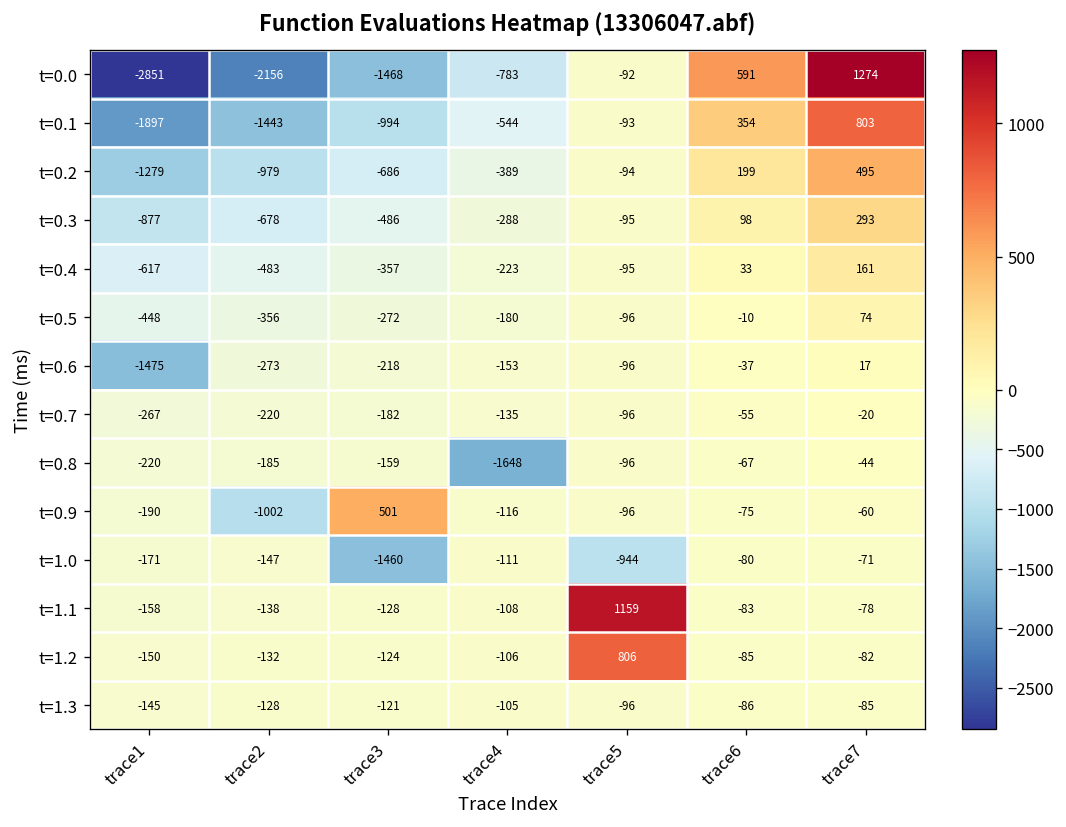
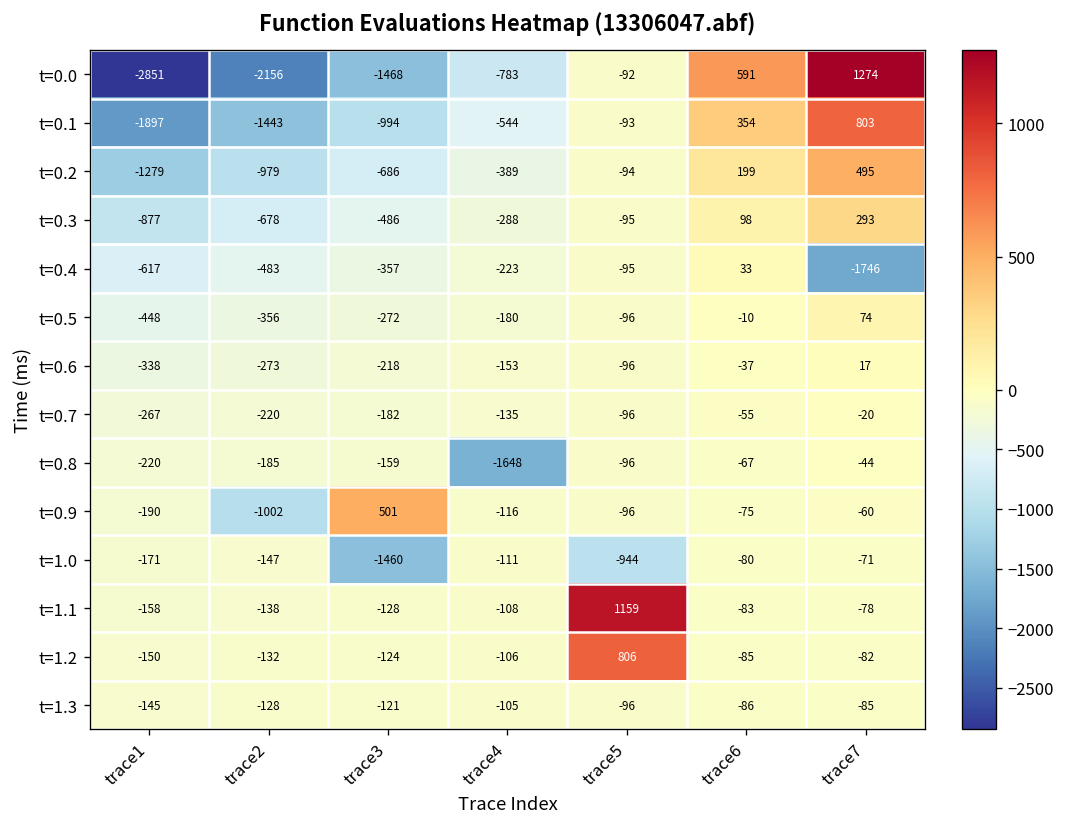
  {
    "t=0.0": {
      "trace1": -2851,
      "trace2": -2156,
      "trace3": -1468,
      "trace4": -783,
      "trace5": -92,
      "trace6": 591,
      "trace7": 1274
    },
    "t=0.1": {
      "trace1": -1897,
      "trace2": -1443,
      "trace3": -994,
      "trace4": -544,
      "trace5": -93,
      "trace6": 354,
      "trace7": 803
    },
    "t=0.2": {
      "trace1": -1279,
      "trace2": -979,
      "trace3": -686,
      "trace4": -389,
      "trace5": -94,
      "trace6": 199,
      "trace7": 495
    },
    "t=0.3": {
      "trace1": -877,
      "trace2": -678,
      "trace3": -486,
      "trace4": -288,
      "trace5": -95,
      "trace6": 98,
      "trace7": 293
    },
    "t=0.4": {
      "trace1": -617,
      "trace2": -483,
      "trace3": -357,
      "trace4": -223,
      "trace5": -95,
      "trace6": 33,
-     "trace7": 161
+     "trace7": -1746
    },
    "t=0.5": {
      "trace1": -448,
      "trace2": -356,
      "trace3": -272,
      "trace4": -180,
      "trace5": -96,
      "trace6": -10,
      "trace7": 74
    },
    "t=0.6": {
-     "trace1": -1475,
+     "trace1": -338,
      "trace2": -273,
      "trace3": -218,
      "trace4": -153,
      "trace5": -96,
      "trace6": -37,
      "trace7": 17
    },
    "t=0.7": {
      "trace1": -267,
      "trace2": -220,
      "trace3": -182,
      "trace4": -135,
      "trace5": -96,
      "trace6": -55,
      "trace7": -20
    },
    "t=0.8": {
      "trace1": -220,
      "trace2": -185,
      "trace3": -159,
      "trace4": -1648,
      "trace5": -96,
      "trace6": -67,
      "trace7": -44
    },
    "t=0.9": {
      "trace1": -190,
      "trace2": -1002,
      "trace3": 501,
      "trace4": -116,
      "trace5": -96,
      "trace6": -75,
      "trace7": -60
    },
    "t=1.0": {
      "trace1": -171,
      "trace2": -147,
      "trace3": -1460,
      "trace4": -111,
      "trace5": -944,
      "trace6": -80,
      "trace7": -71
    },
    "t=1.1": {
      "trace1": -158,
      "trace2": -138,
      "trace3": -128,
      "trace4": -108,
      "trace5": 1159,
      "trace6": -83,
      "trace7": -78
    },
    "t=1.2": {
      "trace1": -150,
      "trace2": -132,
      "trace3": -124,
      "trace4": -106,
      "trace5": 806,
      "trace6": -85,
      "trace7": -82
    },
    "t=1.3": {
      "trace1": -145,
      "trace2": -128,
      "trace3": -121,
      "trace4": -105,
      "trace5": -96,
      "trace6": -86,
      "trace7": -85
    }
  }
